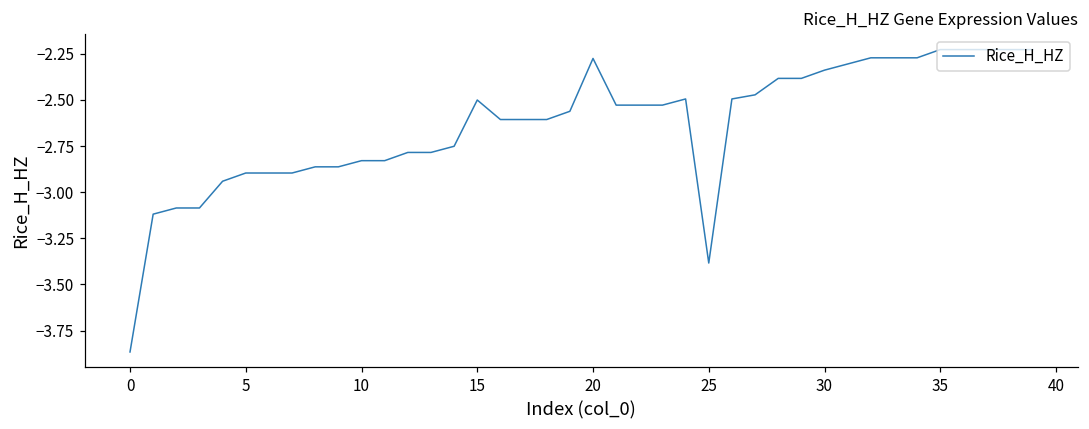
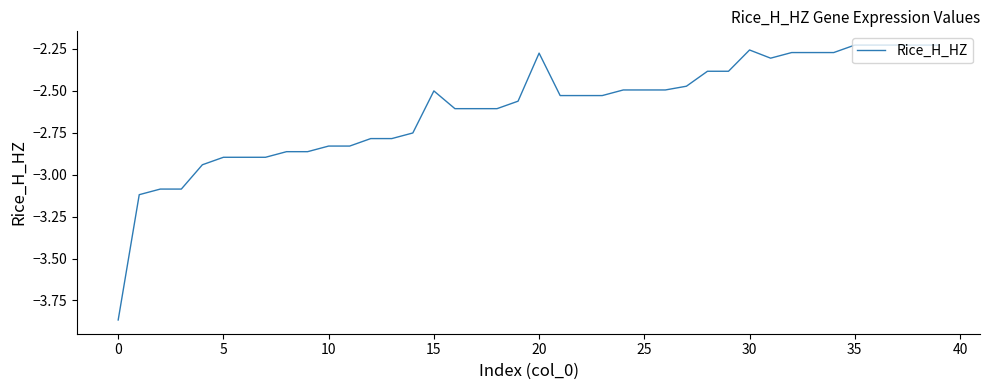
  {
    "0": -3.87,
    "5": -2.90,
    "10": -2.83,
    "15": -2.50,
    "20": -2.28,
-   "25": -3.38,
-   "30": -2.34
+   "25": -2.49,
+   "30": -2.26
  }
